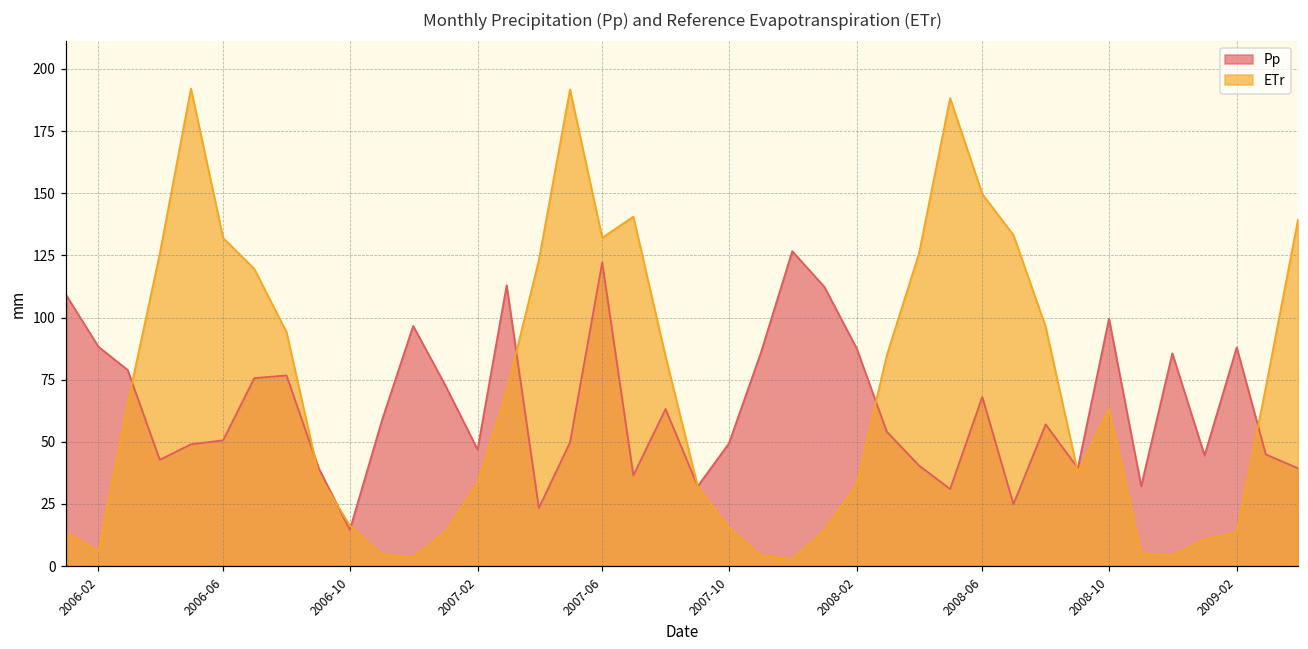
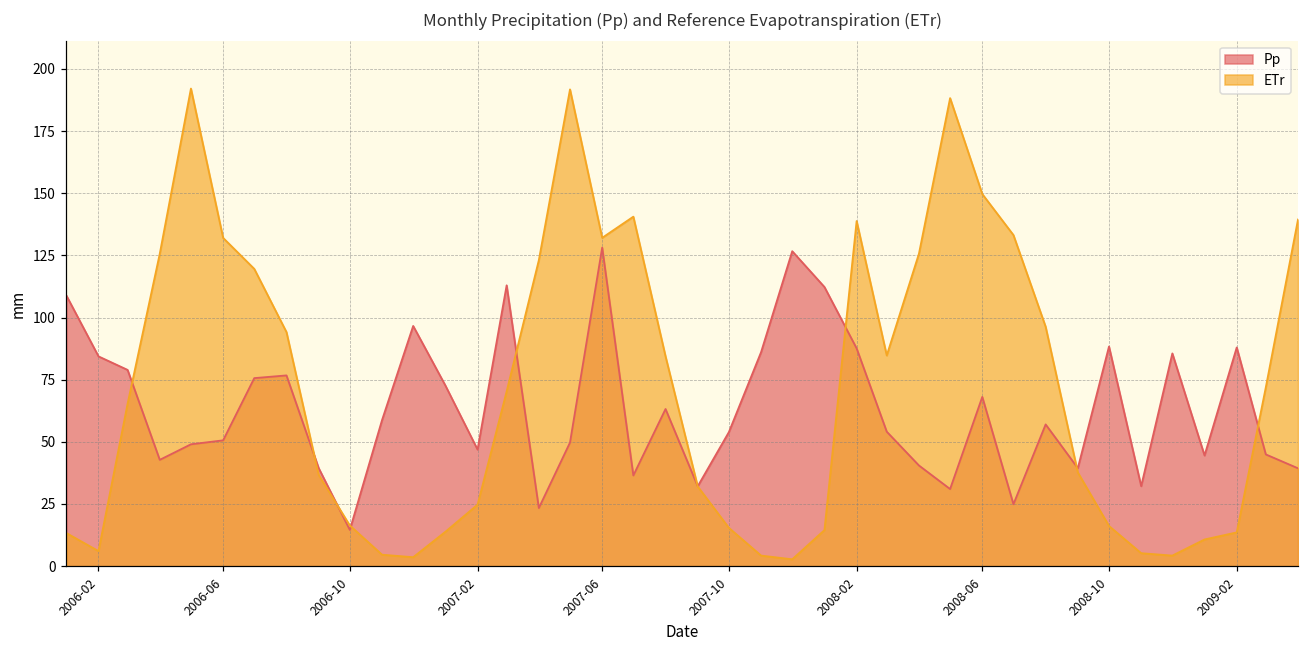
  {
    "Pp": {
-     "2006-02": 88,
+     "2006-02": 84,
      "2006-06": 51,
      "2006-10": 15,
      "2007-02": 47,
-     "2007-06": 122,
-     "2007-10": 49,
+     "2007-06": 128,
+     "2007-10": 54,
      "2008-02": 88,
      "2008-06": 68,
-     "2008-10": 100,
+     "2008-10": 88,
      "2009-02": 88
    },
    "ETr": {
      "2006-02": 6,
      "2006-06": 132,
      "2006-10": 16,
-     "2007-02": 33,
+     "2007-02": 25,
      "2007-06": 132,
      "2007-10": 15,
-     "2008-02": 33,
+     "2008-02": 139,
      "2008-06": 150,
-     "2008-10": 63,
+     "2008-10": 16,
      "2009-02": 14
    }
  }
